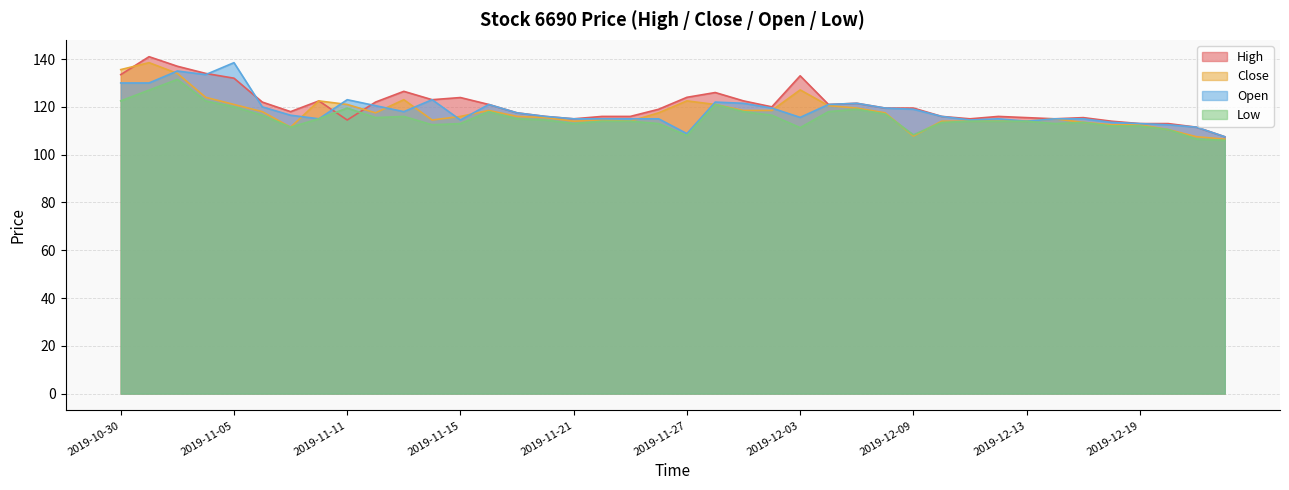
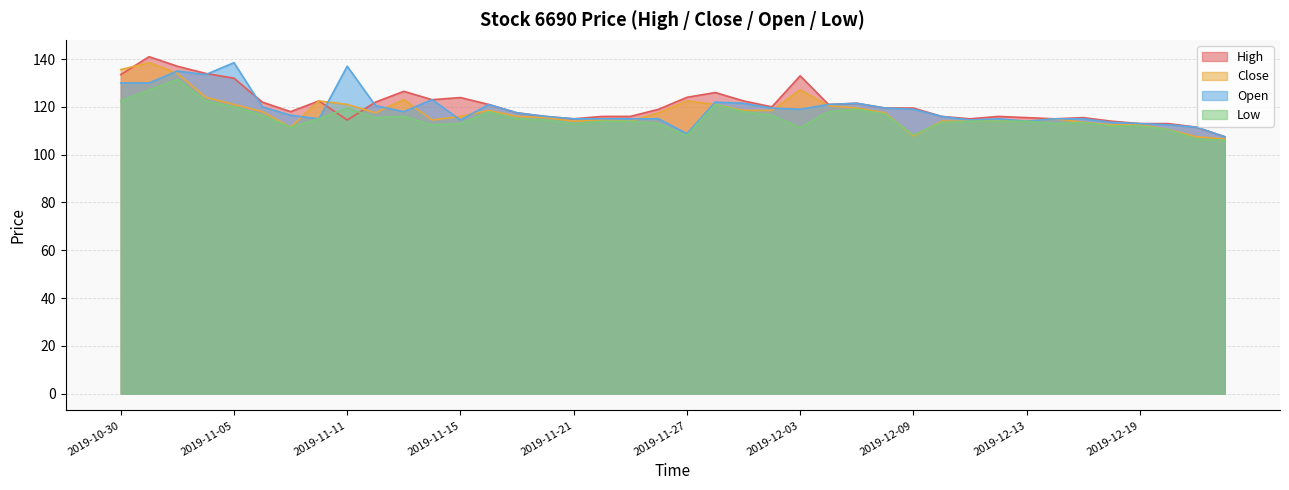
  {
    "High": {
      "2019-10-30": 134,
      "2019-11-05": 132,
      "2019-11-11": 115,
      "2019-11-15": 124,
      "2019-11-27": 124,
      "2019-12-03": 133,
      "2019-12-13": 116
    },
    "Close": {
      "2019-10-30": 136,
      "2019-11-11": 121,
      "2019-11-15": 116,
      "2019-11-27": 123,
      "2019-12-03": 127
    },
    "Open": {
      "2019-10-30": 130,
      "2019-11-05": 139,
-     "2019-11-11": 123,
+     "2019-11-11": 137,
      "2019-11-15": 115,
-     "2019-12-03": 116
+     "2019-12-03": 119
    },
    "Low": {
      "2019-10-30": 123,
      "2019-11-11": 120,
      "2019-11-15": 113,
      "2019-12-03": 111
    }
  }
